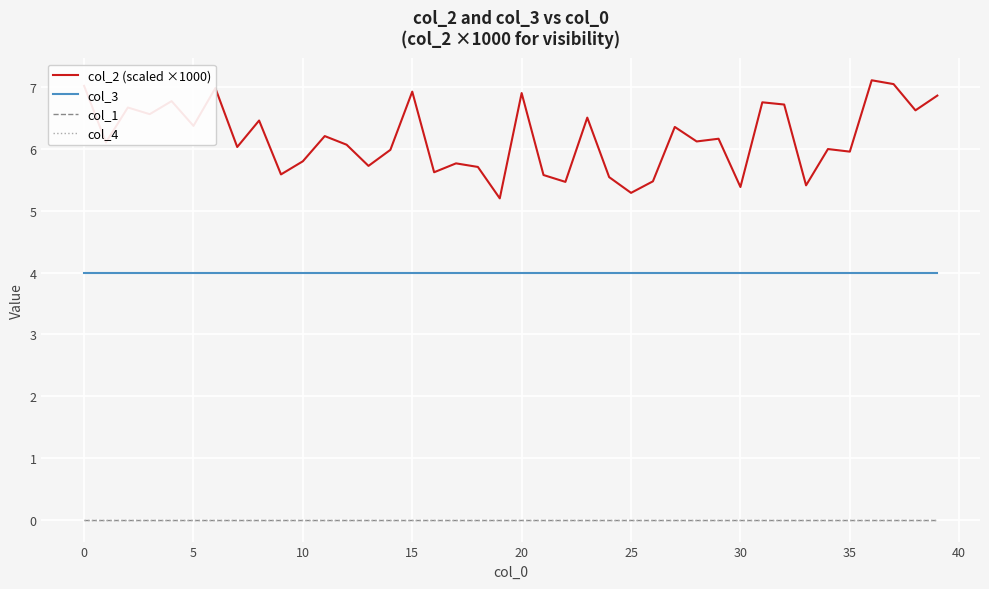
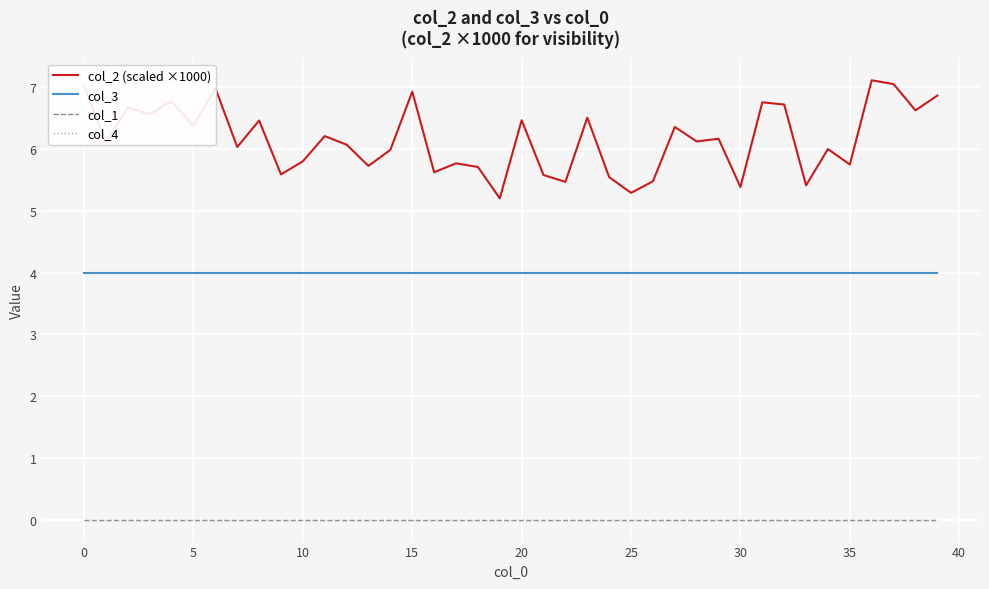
  {
    "col_2 (scaled ×1000)": {
      "10": 5.8,
      "15": 6.9,
-     "20": 6.9,
+     "20": 6.5,
      "25": 5.3,
      "30": 5.4,
-     "35": 6.0
+     "35": 5.8
    },
    "col_3": {
      "0": 4.0,
      "5": 4.0,
      "10": 4.0,
      "15": 4.0,
      "20": 4.0,
      "25": 4.0,
      "30": 4.0,
      "35": 4.0
    },
    "col_4": {
      "0": 0.0,
      "5": 0.0,
      "10": 0.0,
      "15": 0.0,
      "20": 0.0,
      "25": 0.0,
      "30": 0.0,
      "35": 0.0
    }
  }
